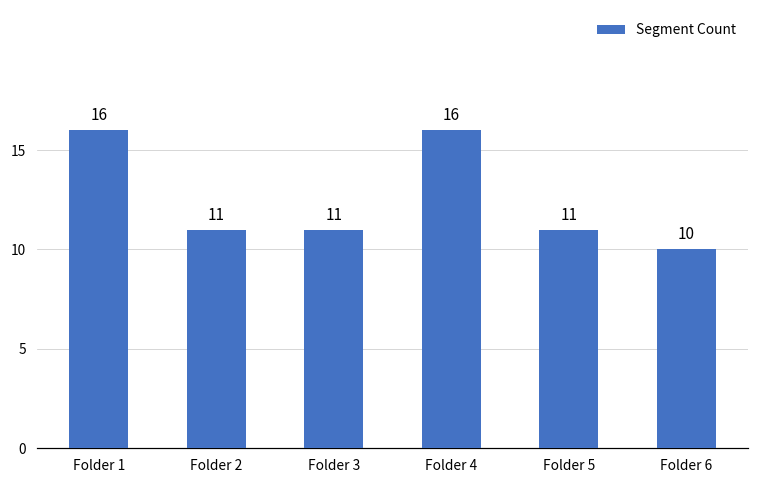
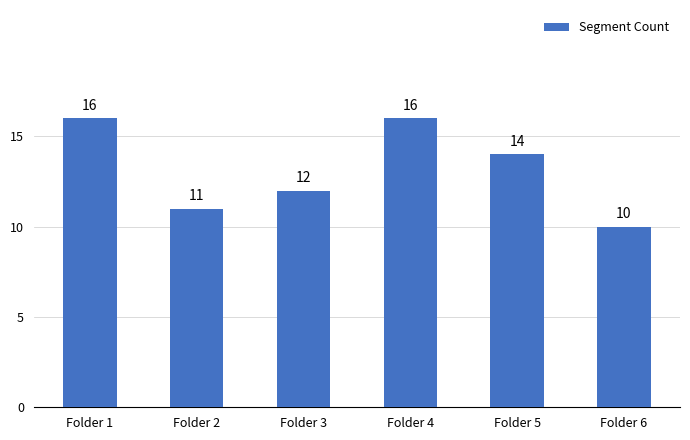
  {
    "Folder 1": 16,
    "Folder 2": 11,
-   "Folder 3": 11,
+   "Folder 3": 12,
    "Folder 4": 16,
-   "Folder 5": 11,
+   "Folder 5": 14,
    "Folder 6": 10
  }
